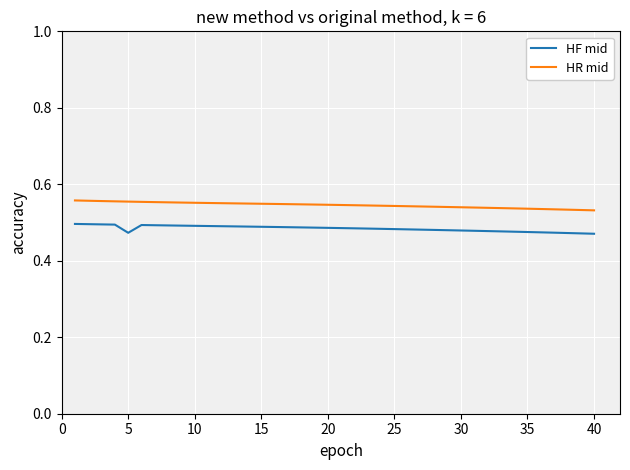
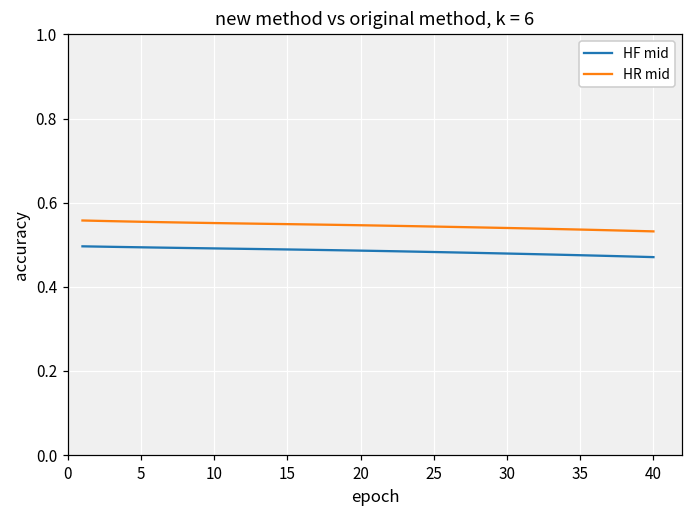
  {
    "HF mid": {
-     "5": 0.47,
+     "5": 0.49,
      "10": 0.49,
      "15": 0.49,
      "20": 0.49,
      "25": 0.48,
      "30": 0.48,
      "35": 0.48,
      "40": 0.47
    },
    "HR mid": {
      "5": 0.55,
      "10": 0.55,
      "15": 0.55,
      "20": 0.55,
      "25": 0.54,
      "30": 0.54,
      "35": 0.54,
      "40": 0.53
    }
  }
